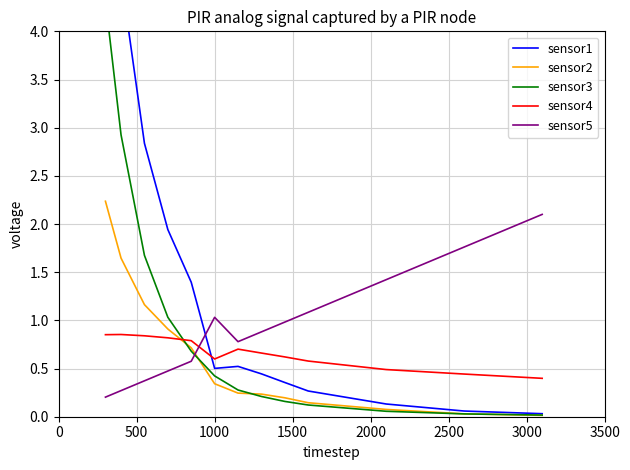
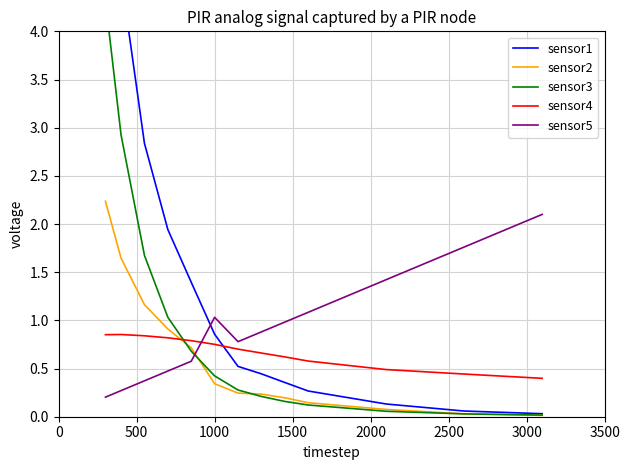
  {
    "sensor1": {
-     "1000": 0.5
+     "1000": 0.9
    },
    "sensor2": {
      "1000": 0.3
    },
    "sensor3": {
      "1000": 0.4
    },
    "sensor4": {
-     "1000": 0.6
+     "1000": 0.8
    },
    "sensor5": {
      "1000": 1.0
    }
  }
